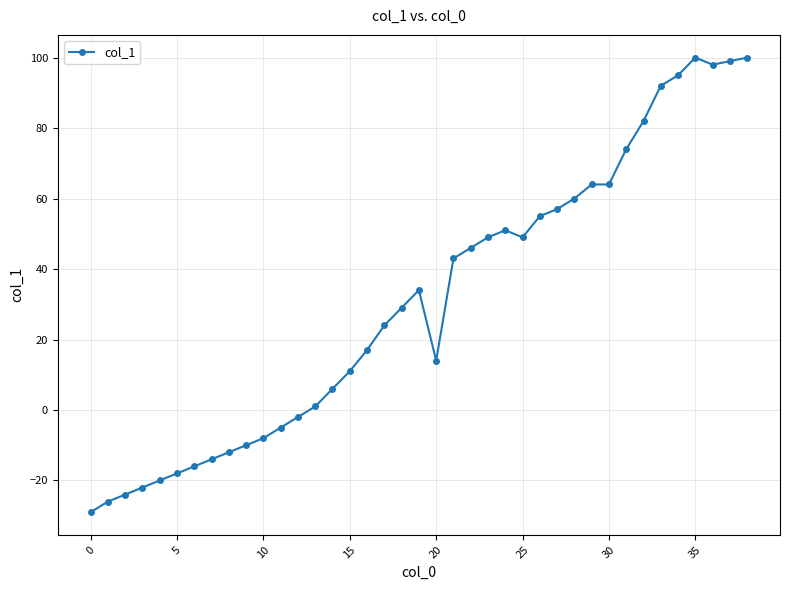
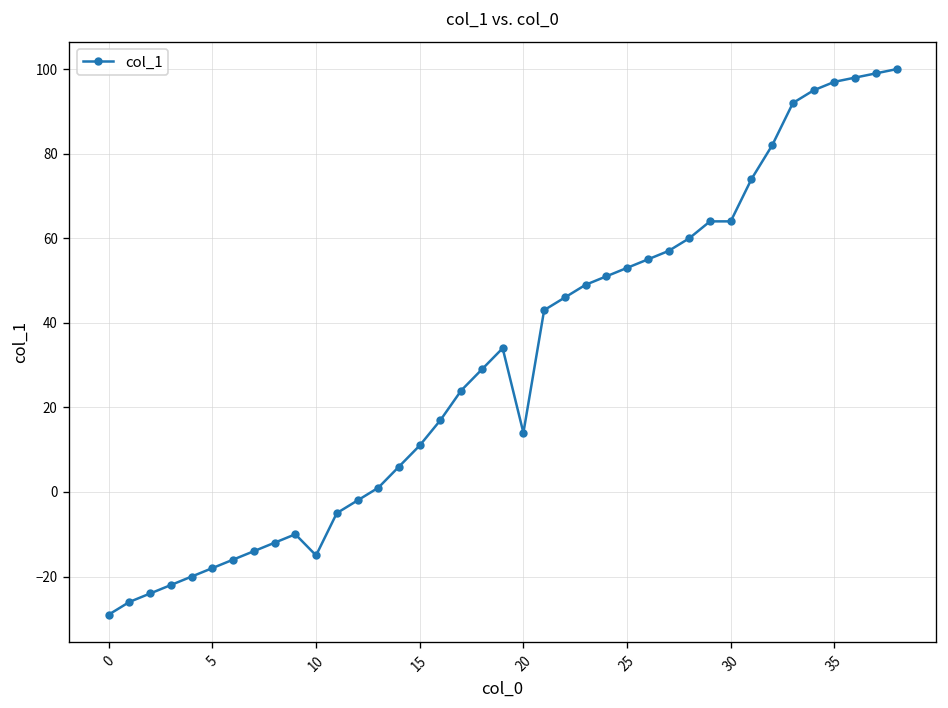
  {
    "0": -29,
    "5": -18,
-   "10": -8,
+   "10": -15,
    "15": 11,
    "20": 14,
-   "25": 49,
+   "25": 53,
    "30": 64,
-   "35": 100
+   "35": 97
  }
